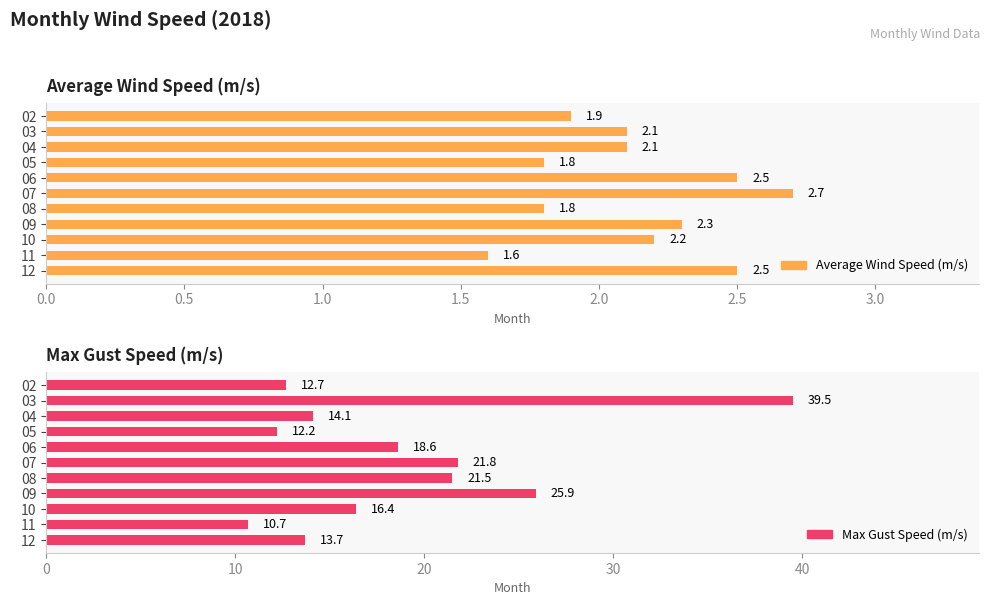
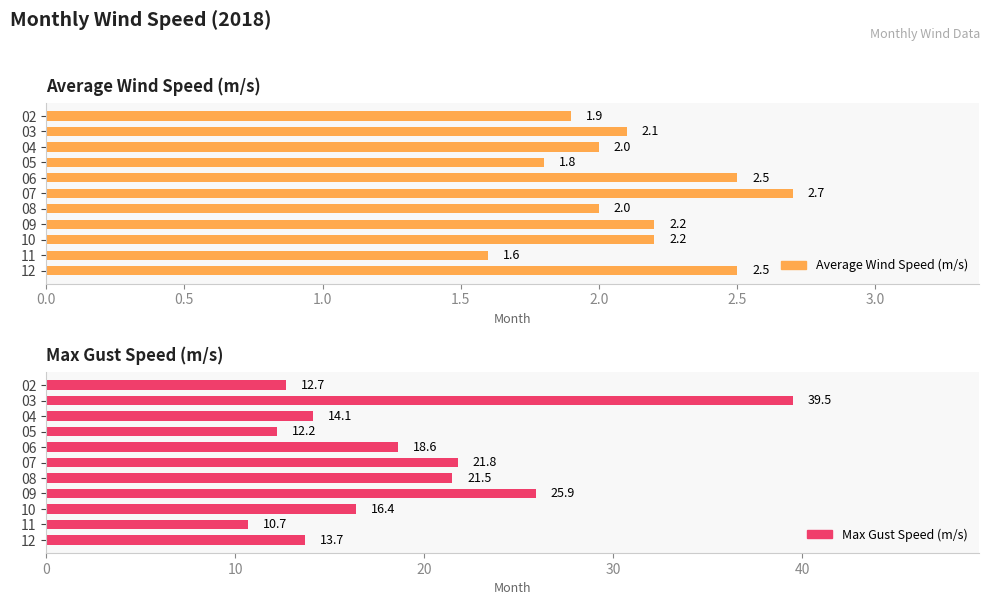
  {
    "Average Wind Speed (m/s)": {
      "02": 1.9,
      "03": 2.1,
-     "04": 2.1,
+     "04": 2.0,
      "05": 1.8,
      "06": 2.5,
      "07": 2.7,
-     "08": 1.8,
-     "09": 2.3,
+     "08": 2.0,
+     "09": 2.2,
      "10": 2.2,
      "11": 1.6,
      "12": 2.5
    },
    "Max Gust Speed (m/s)": {
      "02": 12.7,
      "03": 39.5,
      "04": 14.1,
      "05": 12.2,
      "06": 18.6,
      "07": 21.8,
      "08": 21.5,
      "09": 25.9,
      "10": 16.4,
      "11": 10.7,
      "12": 13.7
    }
  }
